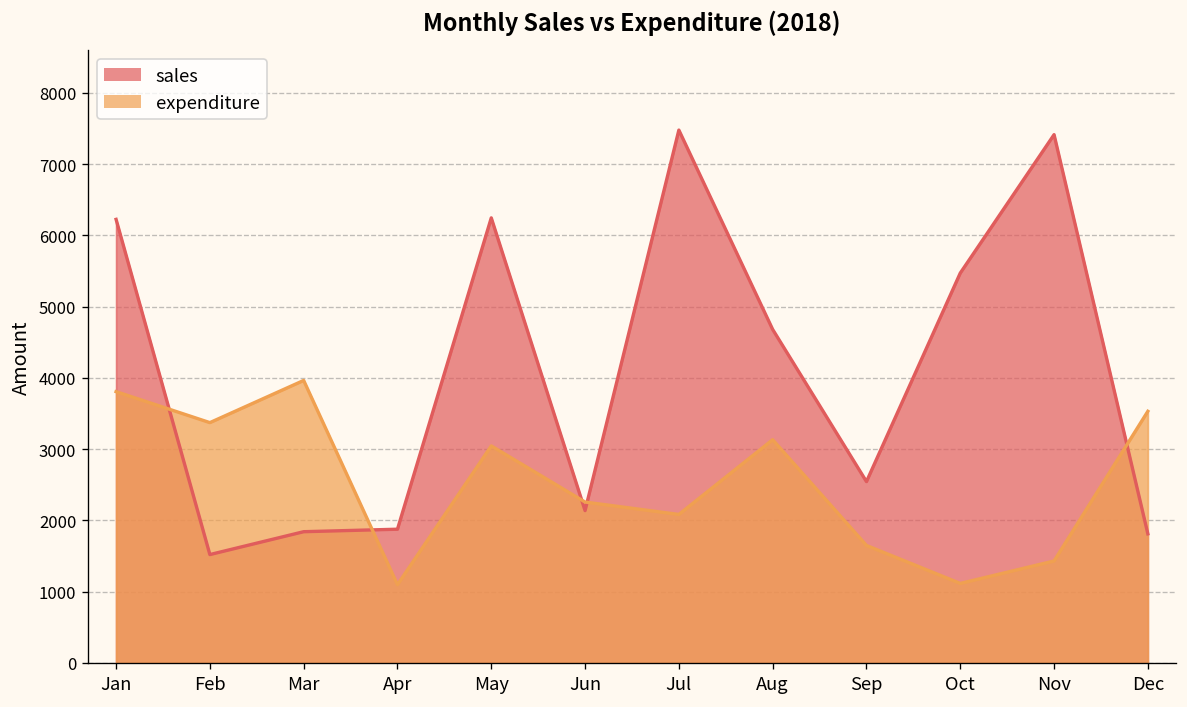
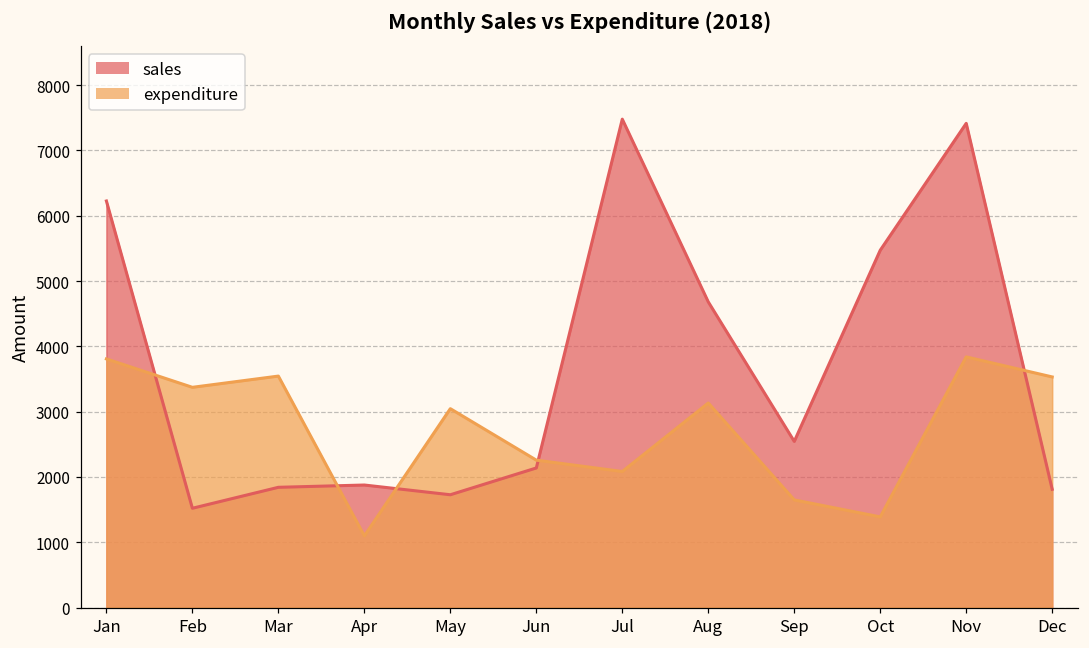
  {
    "sales": {
      "Jan": 6200,
      "Feb": 1500,
      "Mar": 1800,
      "Apr": 1900,
-     "May": 6200,
+     "May": 1700,
      "Jun": 2100,
      "Jul": 7500,
      "Aug": 4700,
      "Sep": 2500,
      "Oct": 5500,
      "Nov": 7400,
      "Dec": 1800
    },
    "expenditure": {
      "Jan": 3800,
      "Feb": 3400,
-     "Mar": 4000,
+     "Mar": 3500,
      "Apr": 1100,
      "May": 3000,
      "Jun": 2300,
      "Jul": 2100,
      "Aug": 3100,
      "Sep": 1600,
-     "Oct": 1100,
-     "Nov": 1400,
+     "Oct": 1400,
+     "Nov": 3800,
      "Dec": 3500
    }
  }
